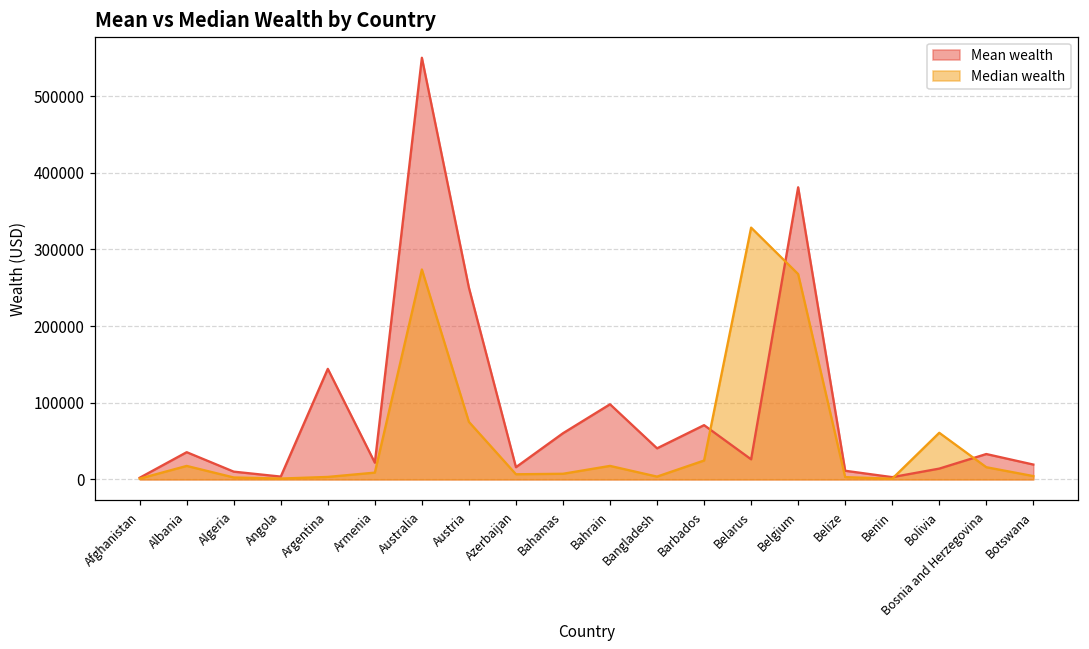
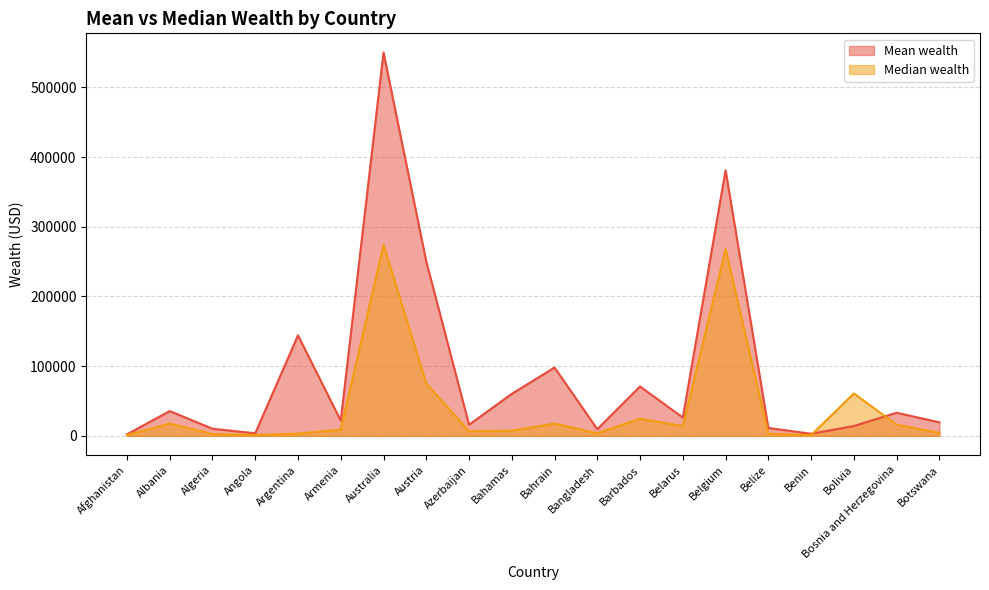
  {
    "Mean wealth": {
      "Albania": 40000,
      "Algeria": 10000,
      "Argentina": 140000,
      "Armenia": 20000,
      "Australia": 550000,
      "Austria": 250000,
      "Azerbaijan": 20000,
      "Bahamas": 60000,
      "Bahrain": 100000,
-     "Bangladesh": 40000,
+     "Bangladesh": 10000,
      "Barbados": 70000,
      "Belarus": 30000,
      "Belgium": 380000,
      "Belize": 10000,
      "Bolivia": 10000,
      "Bosnia and Herzegovina": 30000,
      "Botswana": 20000
    },
    "Median wealth": {
      "Albania": 20000,
      "Algeria": 0,
      "Argentina": 0,
      "Armenia": 10000,
      "Australia": 270000,
      "Austria": 80000,
      "Azerbaijan": 10000,
      "Bahamas": 10000,
      "Bahrain": 20000,
      "Bangladesh": 0,
      "Barbados": 20000,
-     "Belarus": 330000,
+     "Belarus": 10000,
      "Belgium": 270000,
      "Belize": 0,
      "Bolivia": 60000,
      "Bosnia and Herzegovina": 20000,
      "Botswana": 0
    }
  }
